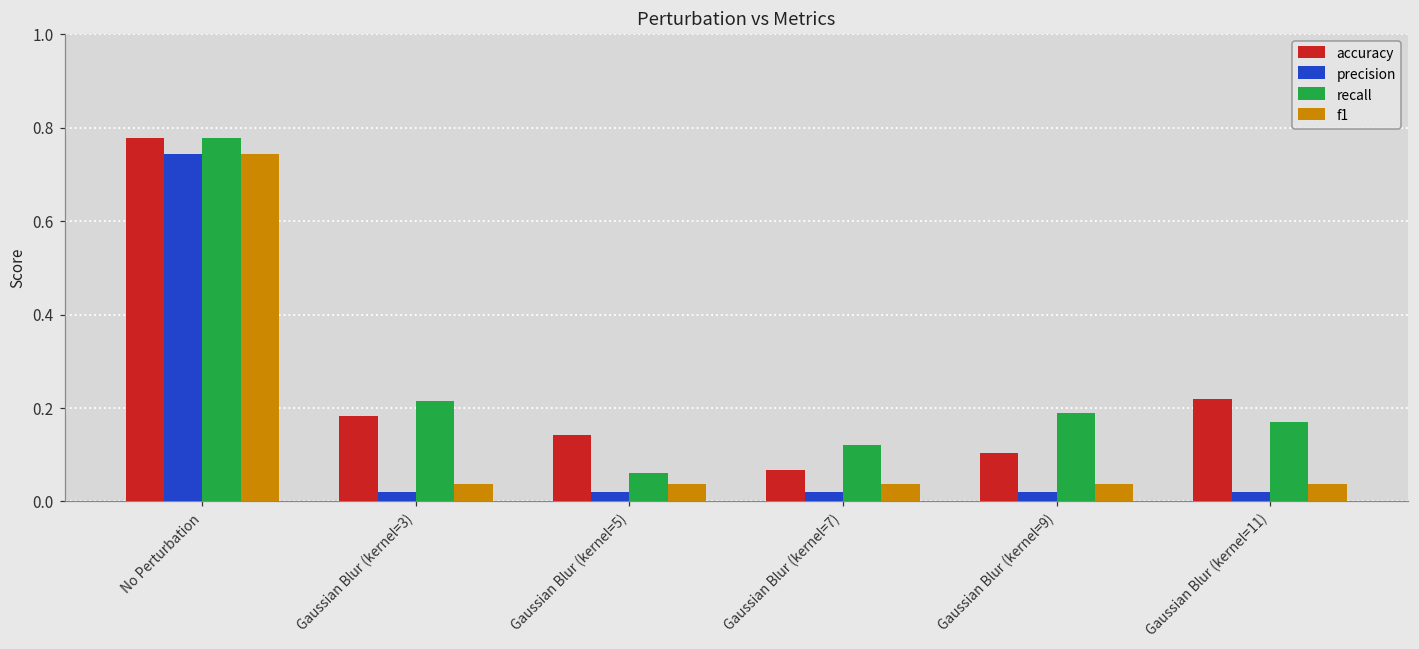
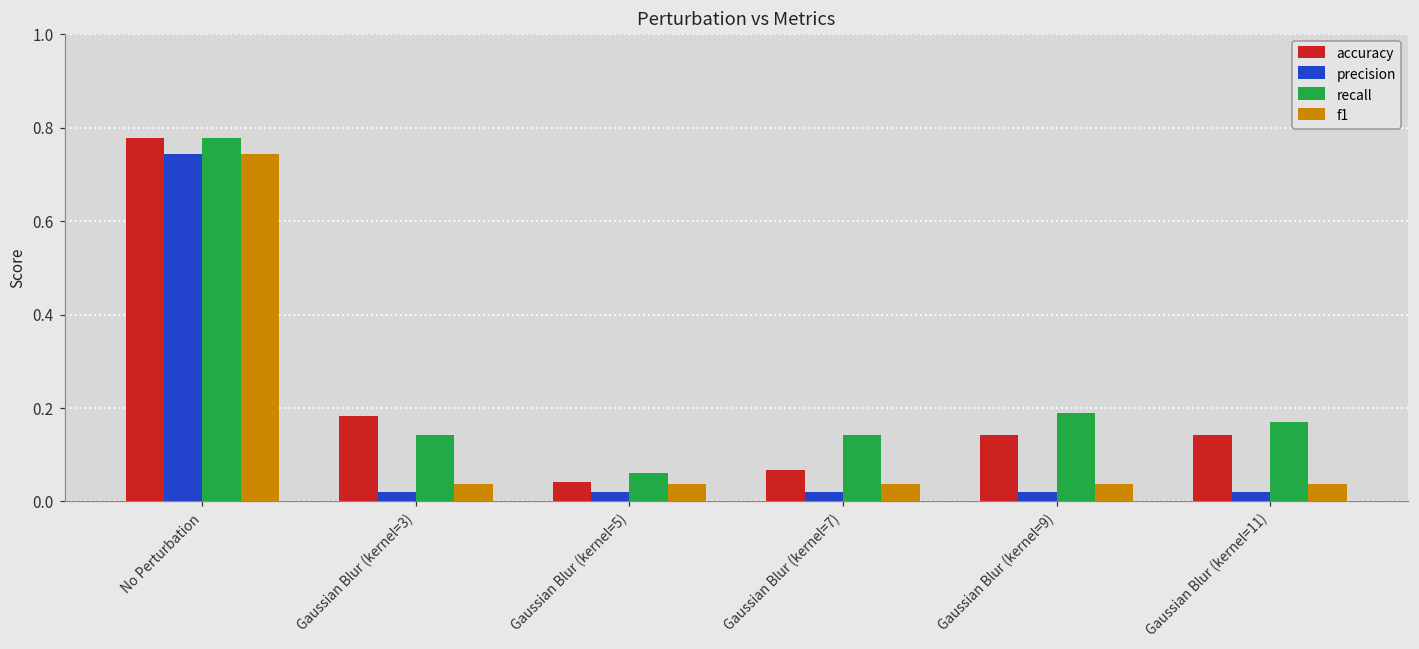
  {
    "accuracy": {
      "No Perturbation": 0.78,
      "Gaussian Blur (kernel=3)": 0.18,
-     "Gaussian Blur (kernel=5)": 0.14,
+     "Gaussian Blur (kernel=5)": 0.04,
      "Gaussian Blur (kernel=7)": 0.07,
-     "Gaussian Blur (kernel=9)": 0.10,
-     "Gaussian Blur (kernel=11)": 0.22
+     "Gaussian Blur (kernel=9)": 0.14,
+     "Gaussian Blur (kernel=11)": 0.14
    },
    "precision": {
      "No Perturbation": 0.74,
      "Gaussian Blur (kernel=3)": 0.02,
      "Gaussian Blur (kernel=5)": 0.02,
      "Gaussian Blur (kernel=7)": 0.02,
      "Gaussian Blur (kernel=9)": 0.02,
      "Gaussian Blur (kernel=11)": 0.02
    },
    "recall": {
      "No Perturbation": 0.78,
-     "Gaussian Blur (kernel=3)": 0.22,
+     "Gaussian Blur (kernel=3)": 0.14,
      "Gaussian Blur (kernel=5)": 0.06,
-     "Gaussian Blur (kernel=7)": 0.12,
+     "Gaussian Blur (kernel=7)": 0.14,
      "Gaussian Blur (kernel=9)": 0.19,
      "Gaussian Blur (kernel=11)": 0.17
    },
    "f1": {
      "No Perturbation": 0.74,
      "Gaussian Blur (kernel=3)": 0.04,
      "Gaussian Blur (kernel=5)": 0.04,
      "Gaussian Blur (kernel=7)": 0.04,
      "Gaussian Blur (kernel=9)": 0.04,
      "Gaussian Blur (kernel=11)": 0.04
    }
  }
